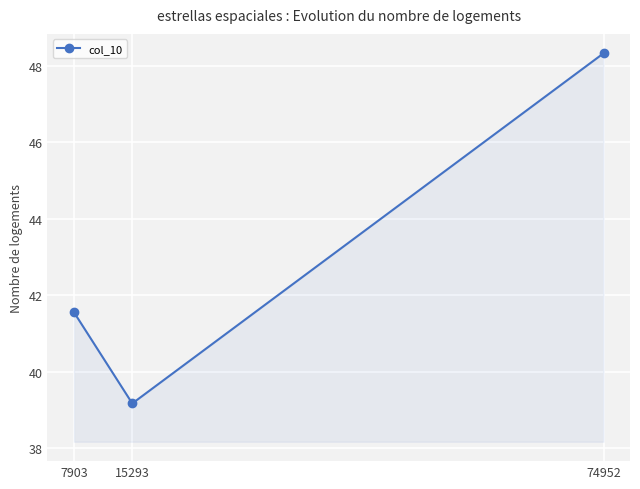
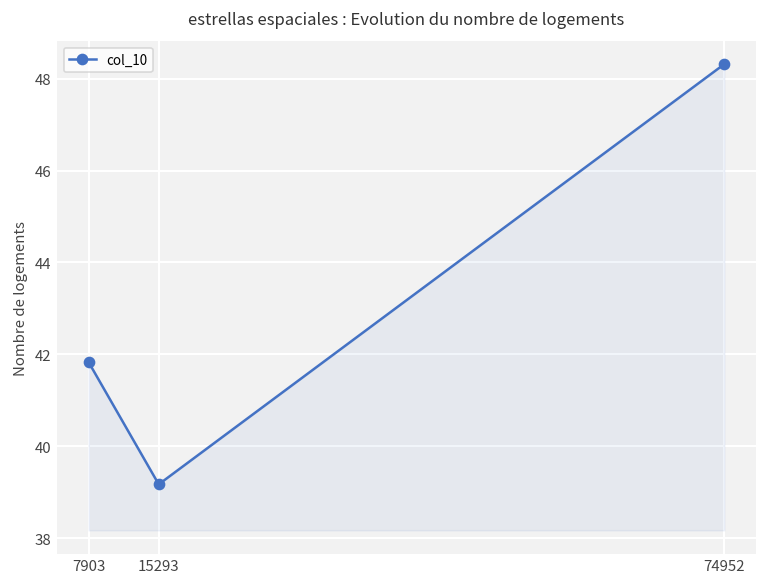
  {
-   "7903": 41.6,
+   "7903": 41.8,
    "15293": 39.2,
    "74952": 48.3
  }
